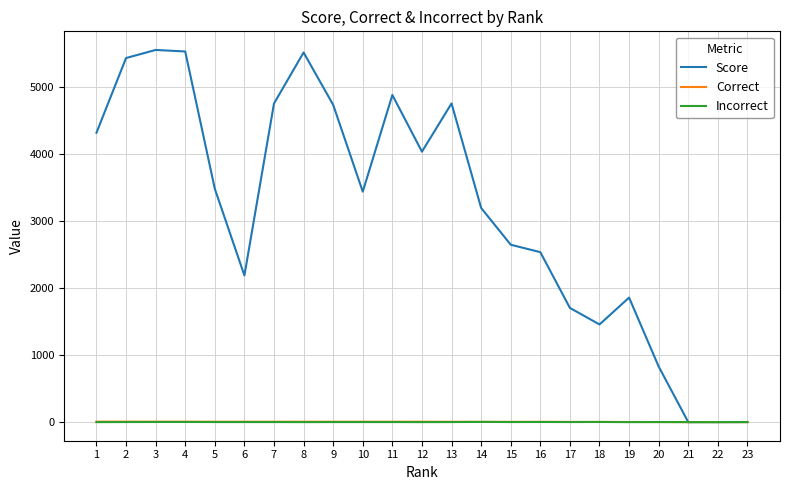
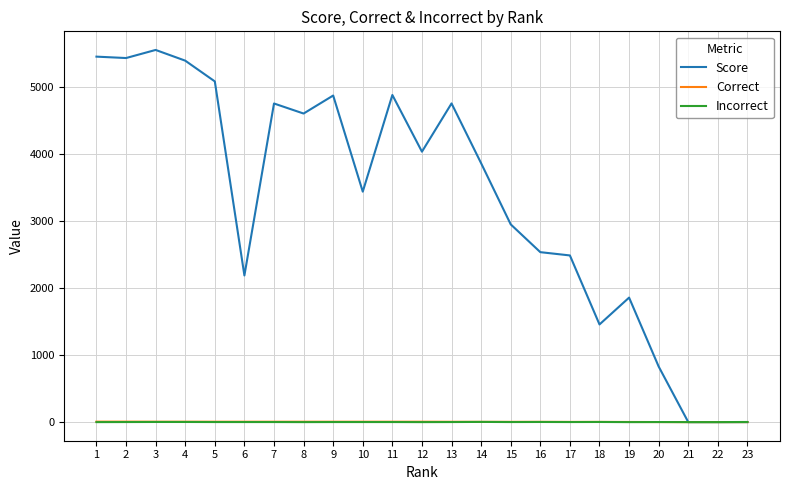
  {
    "Score": {
-     "1": 4300,
+     "1": 5500,
      "2": 5400,
      "3": 5600,
-     "4": 5500,
-     "5": 3500,
+     "4": 5400,
+     "5": 5100,
      "6": 2200,
      "7": 4800,
-     "8": 5500,
-     "9": 4700,
+     "8": 4600,
+     "9": 4900,
      "10": 3400,
      "11": 4900,
      "12": 4000,
      "13": 4800,
-     "14": 3200,
-     "15": 2700,
+     "14": 3900,
+     "15": 3000,
      "16": 2500,
-     "17": 1700,
+     "17": 2500,
      "18": 1500,
      "19": 1900,
      "20": 800
    },
    "Incorrect": {
      "1": 0,
      "2": 0,
      "3": 0,
      "4": 0,
      "5": 0,
      "6": 0,
      "7": 0,
      "8": 0,
      "9": 0,
      "10": 0,
      "11": 0,
      "12": 0,
      "13": 0,
      "14": 0,
      "15": 0,
      "16": 0,
      "17": 0,
      "18": 0,
      "19": 0,
      "20": 0
    }
  }
